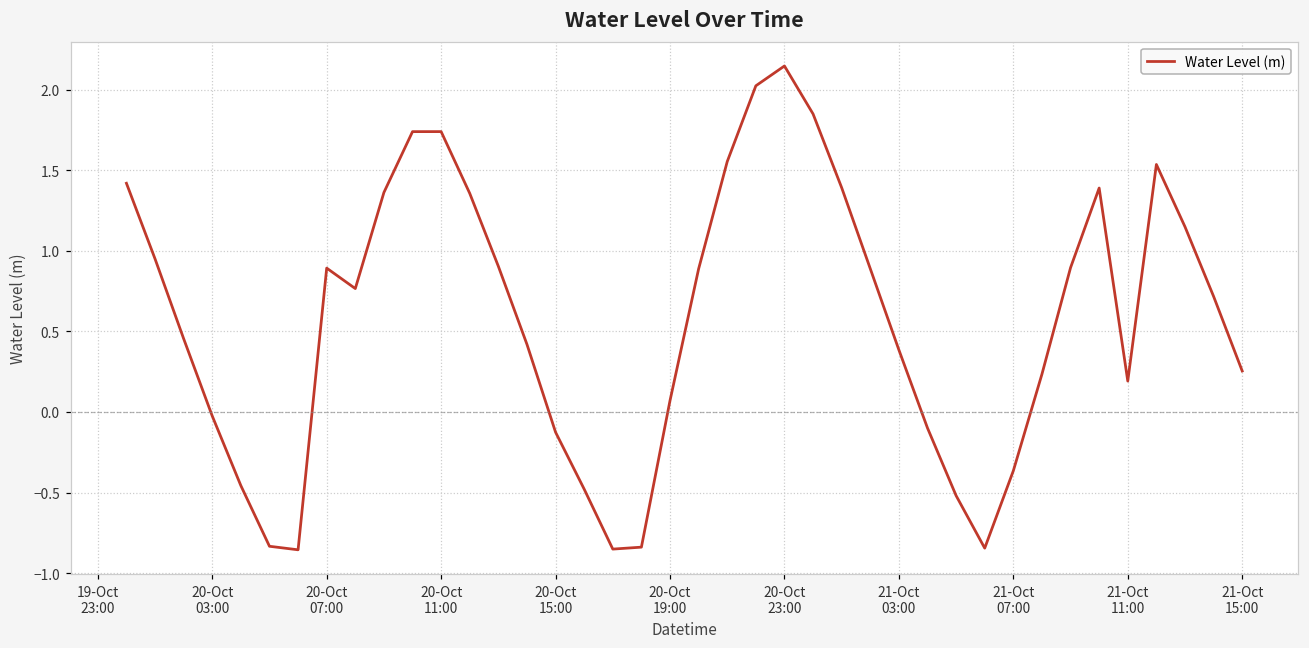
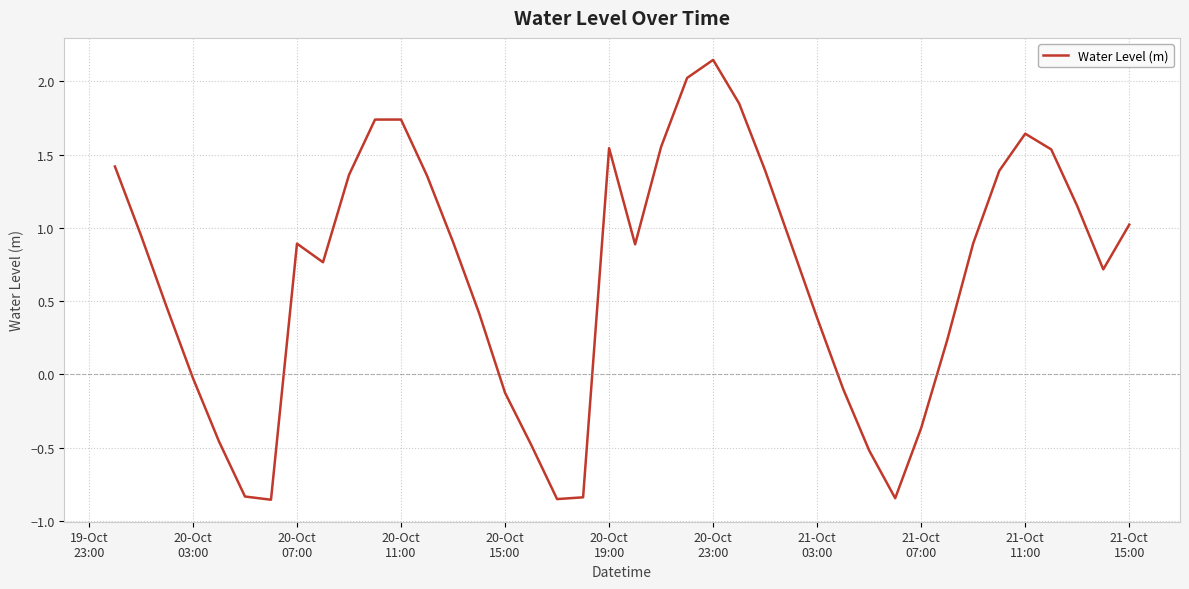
  {
    "20-Oct 03:00": -0.03,
    "20-Oct 07:00": 0.89,
    "20-Oct 11:00": 1.74,
    "20-Oct 15:00": -0.13,
-   "20-Oct 19:00": 0.07,
+   "20-Oct 19:00": 1.54,
    "20-Oct 23:00": 2.15,
    "21-Oct 03:00": 0.38,
    "21-Oct 07:00": -0.37,
-   "21-Oct 11:00": 0.19,
-   "21-Oct 15:00": 0.25
+   "21-Oct 11:00": 1.64,
+   "21-Oct 15:00": 1.02
  }
